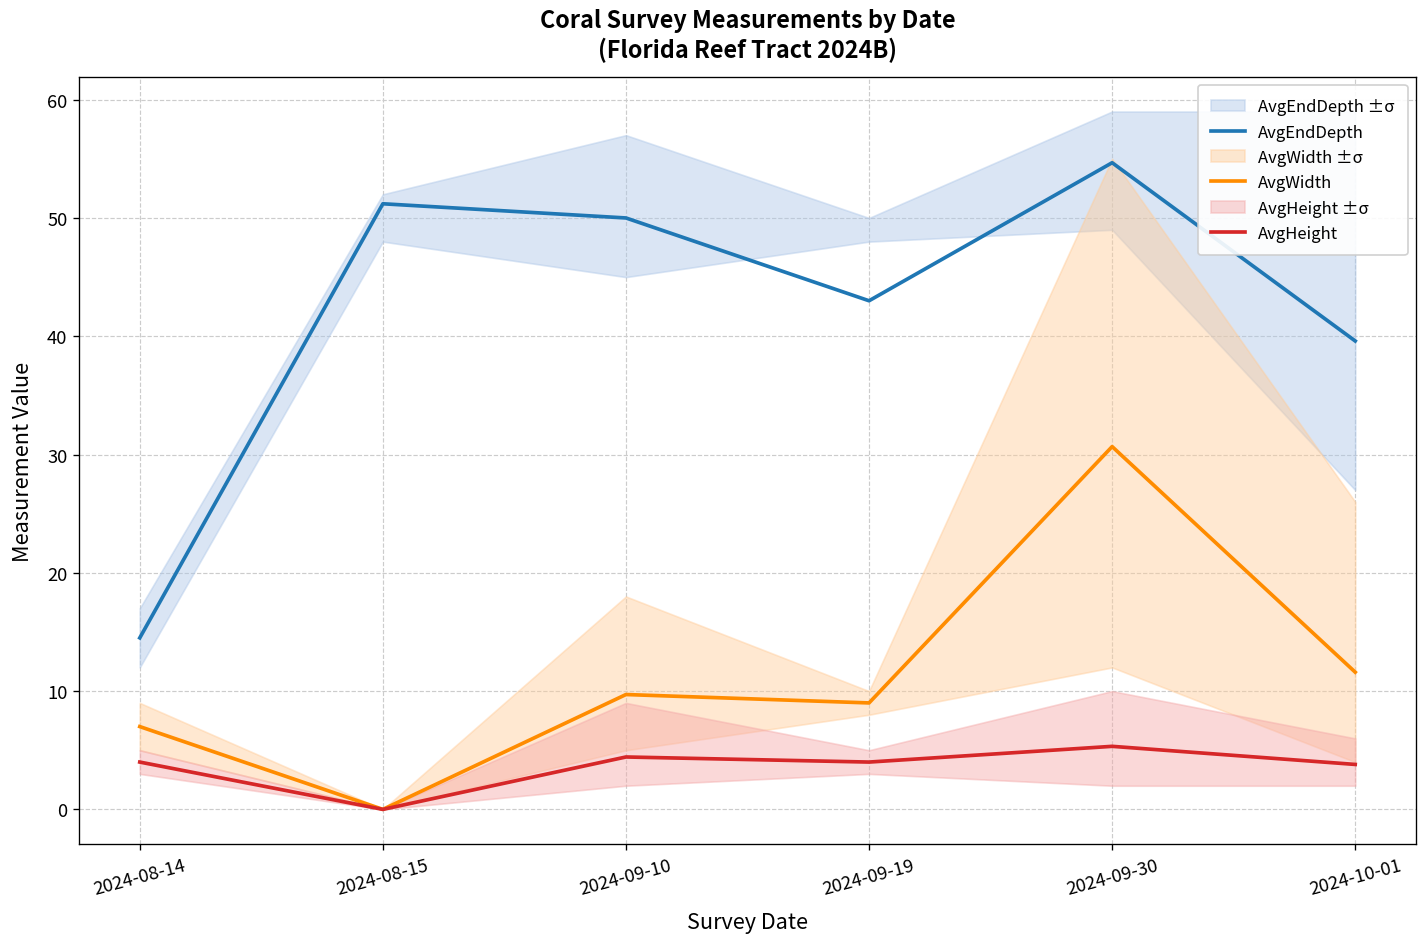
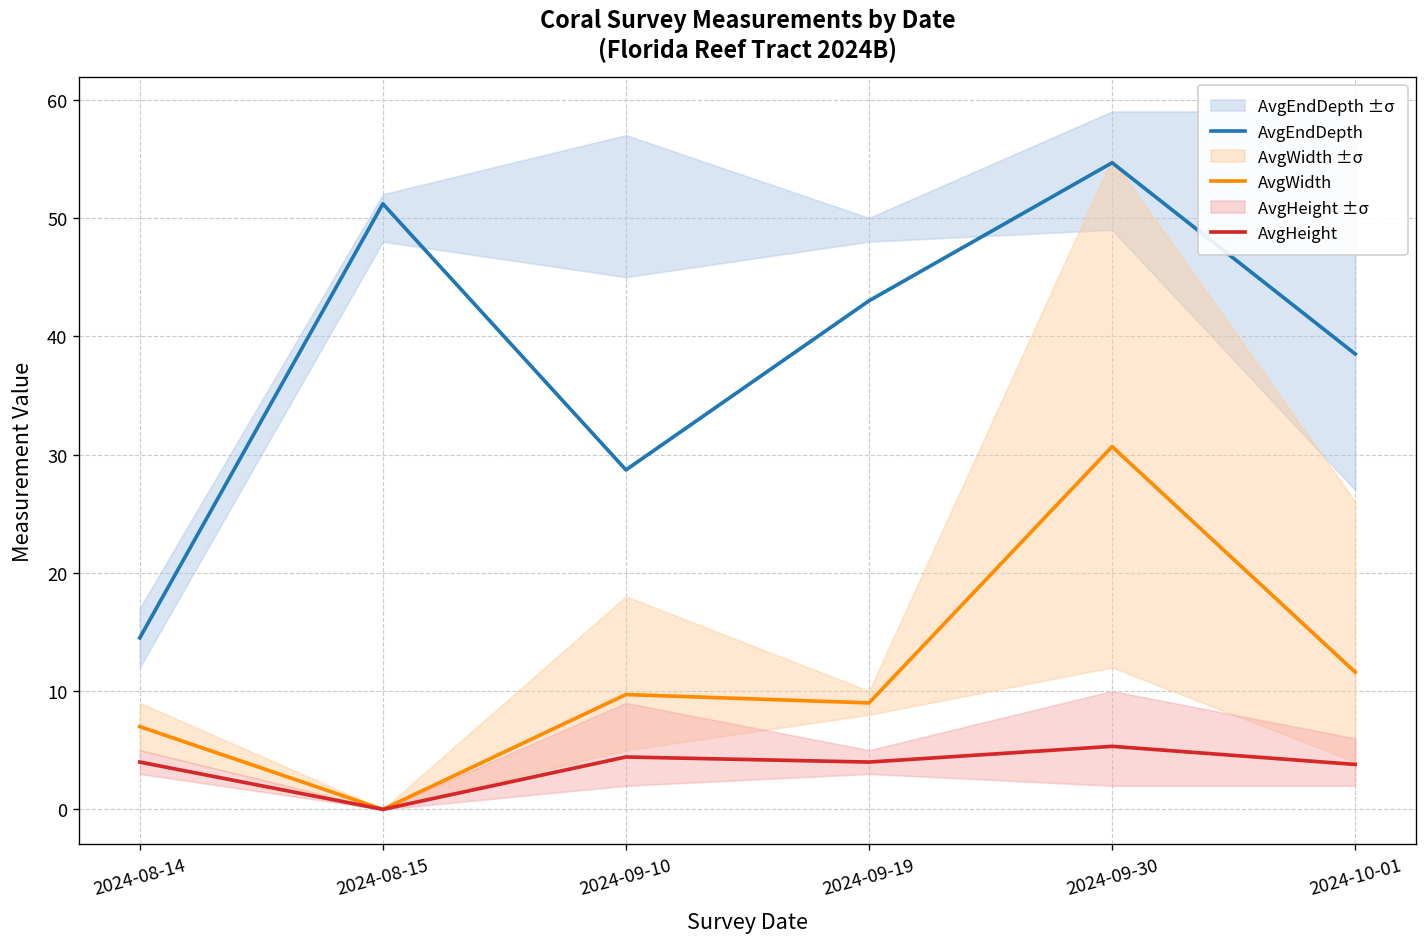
  {
    "AvgEndDepth": {
      "2024-08-14": 15,
      "2024-08-15": 51,
-     "2024-09-10": 50,
+     "2024-09-10": 29,
      "2024-09-19": 43,
      "2024-09-30": 55,
-     "2024-10-01": 40
+     "2024-10-01": 39
    },
    "AvgWidth": {
      "2024-08-14": 7,
      "2024-09-10": 10,
      "2024-09-19": 9,
      "2024-09-30": 31,
      "2024-10-01": 12
    },
    "AvgHeight": {
      "2024-08-14": 4,
      "2024-09-10": 4,
      "2024-09-19": 4,
      "2024-09-30": 5,
      "2024-10-01": 4
    }
  }
